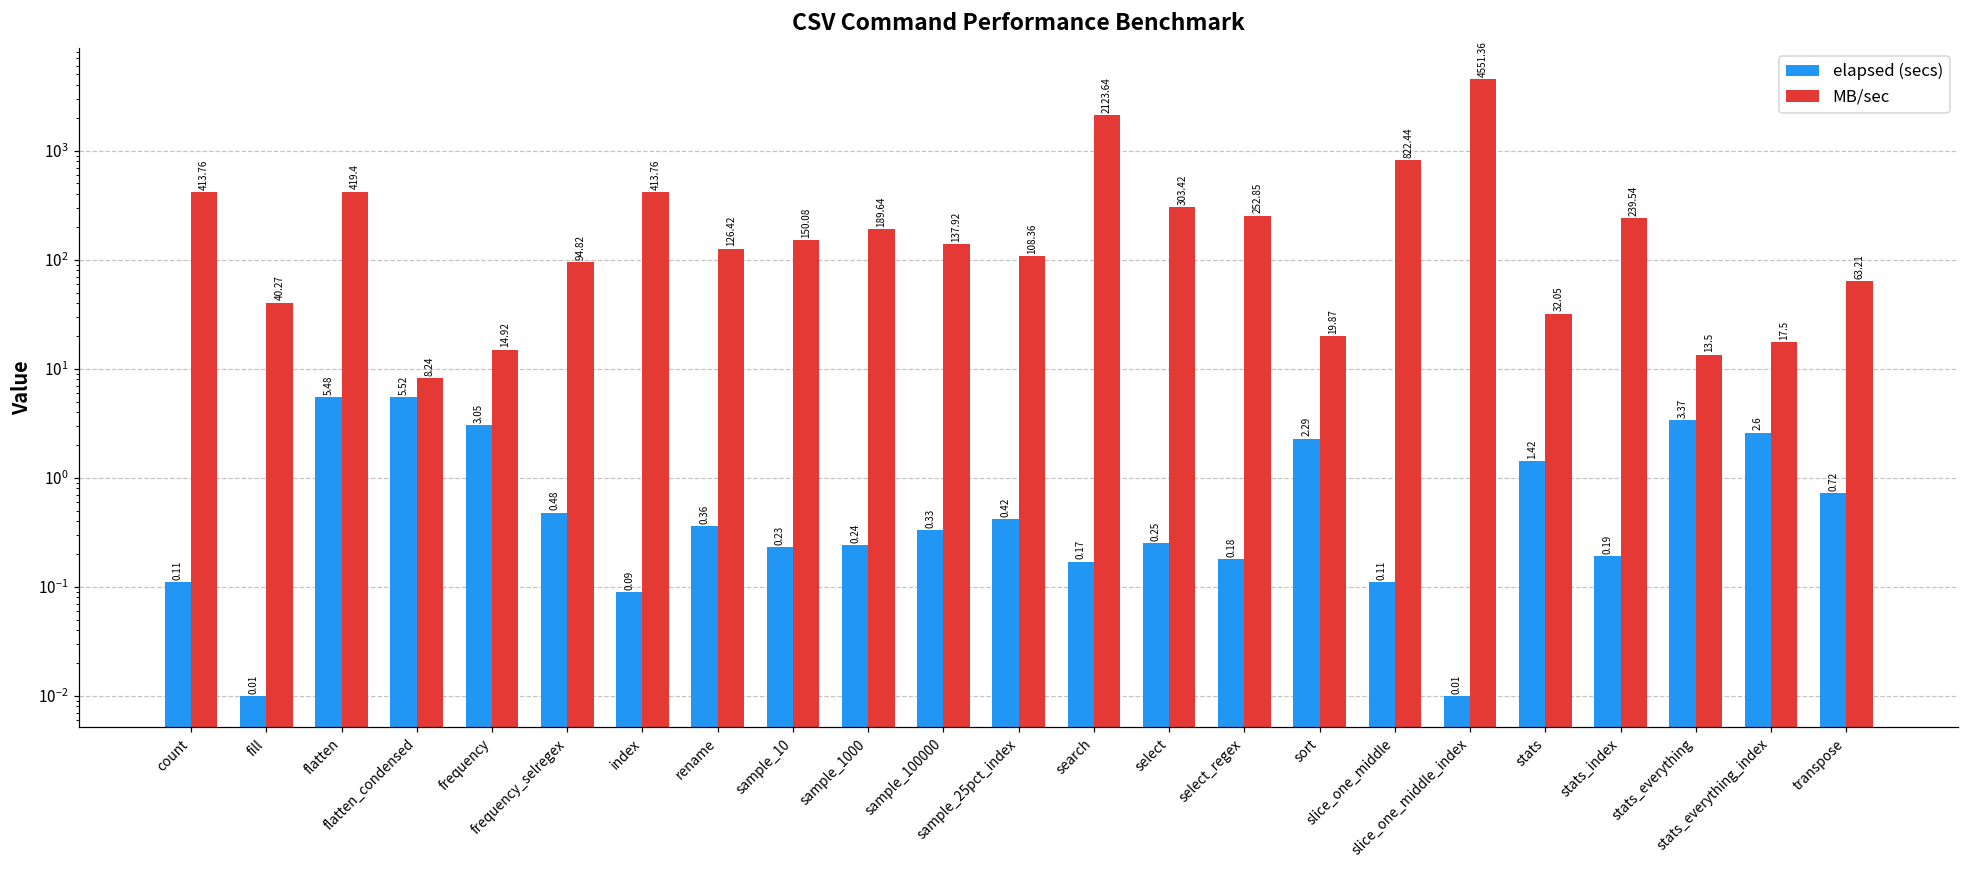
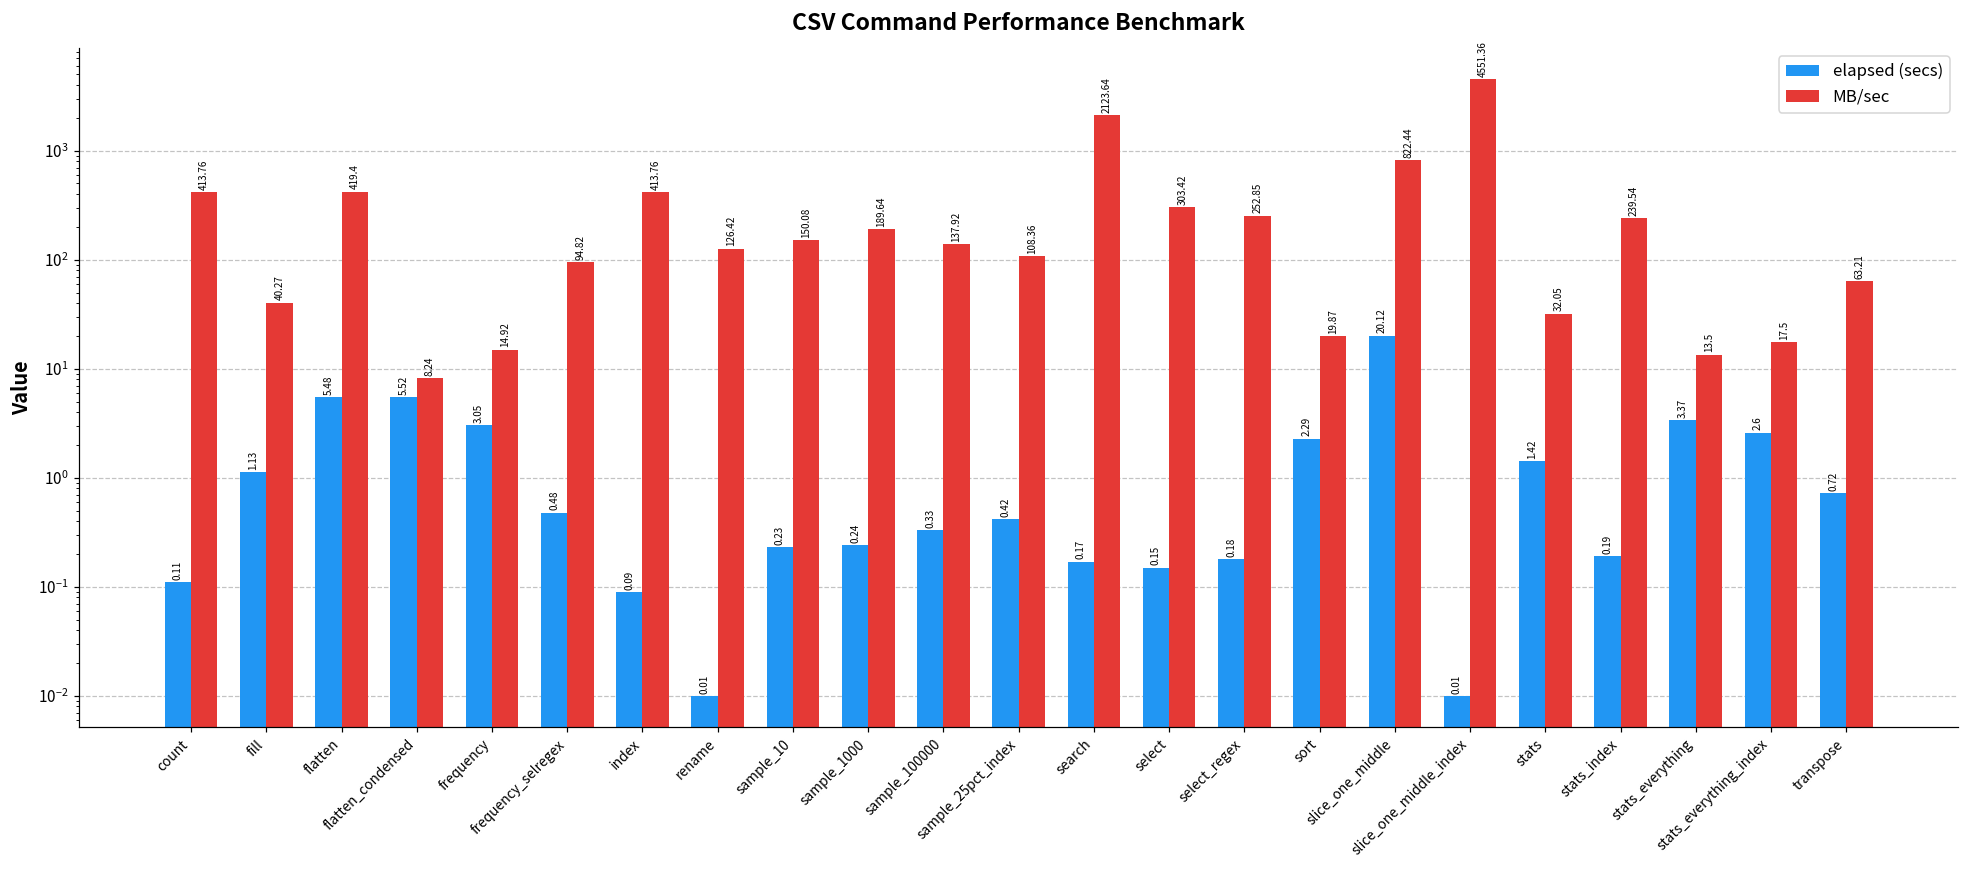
  {
    "elapsed (secs)": {
      "count": 0.11,
-     "fill": 0.01,
+     "fill": 1.13,
      "flatten": 5.48,
      "flatten_condensed": 5.52,
      "frequency": 3.05,
      "frequency_selregex": 0.48,
      "index": 0.09,
-     "rename": 0.36,
+     "rename": 0.01,
      "sample_10": 0.23,
      "sample_1000": 0.24,
      "sample_100000": 0.33,
      "sample_25pct_index": 0.42,
      "search": 0.17,
-     "select": 0.25,
+     "select": 0.15,
      "select_regex": 0.18,
      "sort": 2.29,
-     "slice_one_middle": 0.11,
+     "slice_one_middle": 20.12,
      "slice_one_middle_index": 0.01,
      "stats": 1.42,
      "stats_index": 0.19,
      "stats_everything": 3.37,
      "stats_everything_index": 2.6,
      "transpose": 0.72
    },
    "MB/sec": {
      "count": 413.76,
      "fill": 40.27,
      "flatten": 419.4,
      "flatten_condensed": 8.24,
      "frequency": 14.92,
      "frequency_selregex": 94.82,
      "index": 413.76,
      "rename": 126.42,
      "sample_10": 150.08,
      "sample_1000": 189.64,
      "sample_100000": 137.92,
      "sample_25pct_index": 108.36,
      "search": 2123.64,
      "select": 303.42,
      "select_regex": 252.85,
      "sort": 19.87,
      "slice_one_middle": 822.44,
      "slice_one_middle_index": 4551.36,
      "stats": 32.05,
      "stats_index": 239.54,
      "stats_everything": 13.5,
      "stats_everything_index": 17.5,
      "transpose": 63.21
    }
  }
